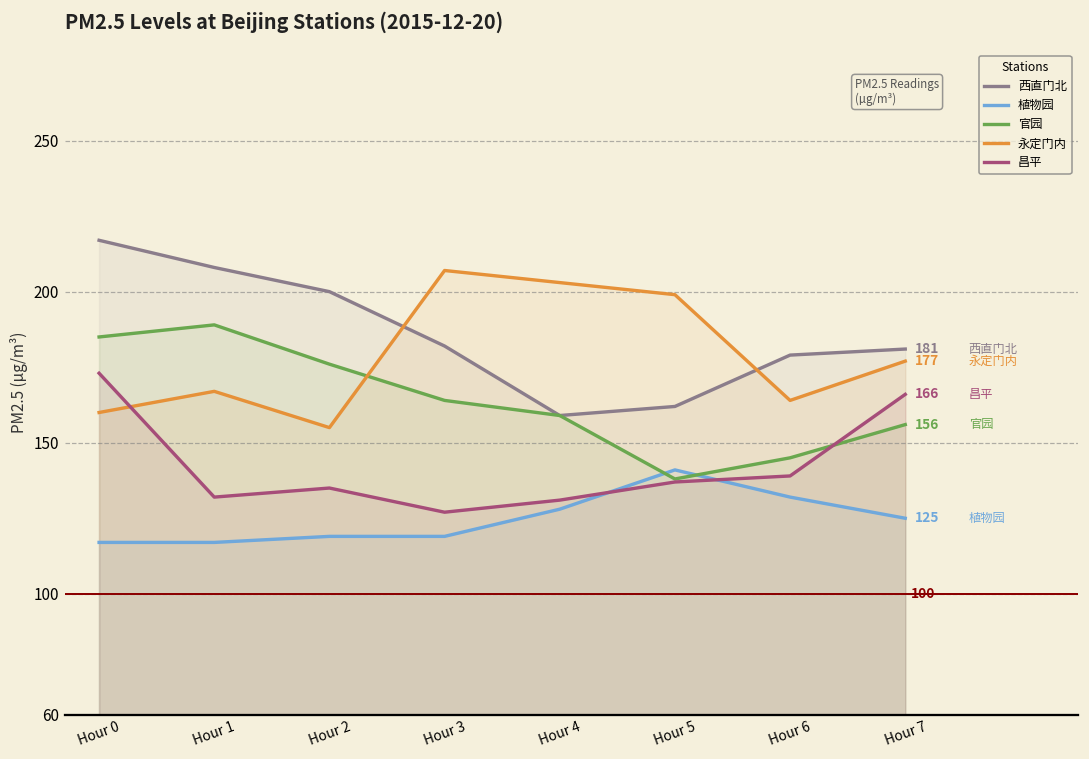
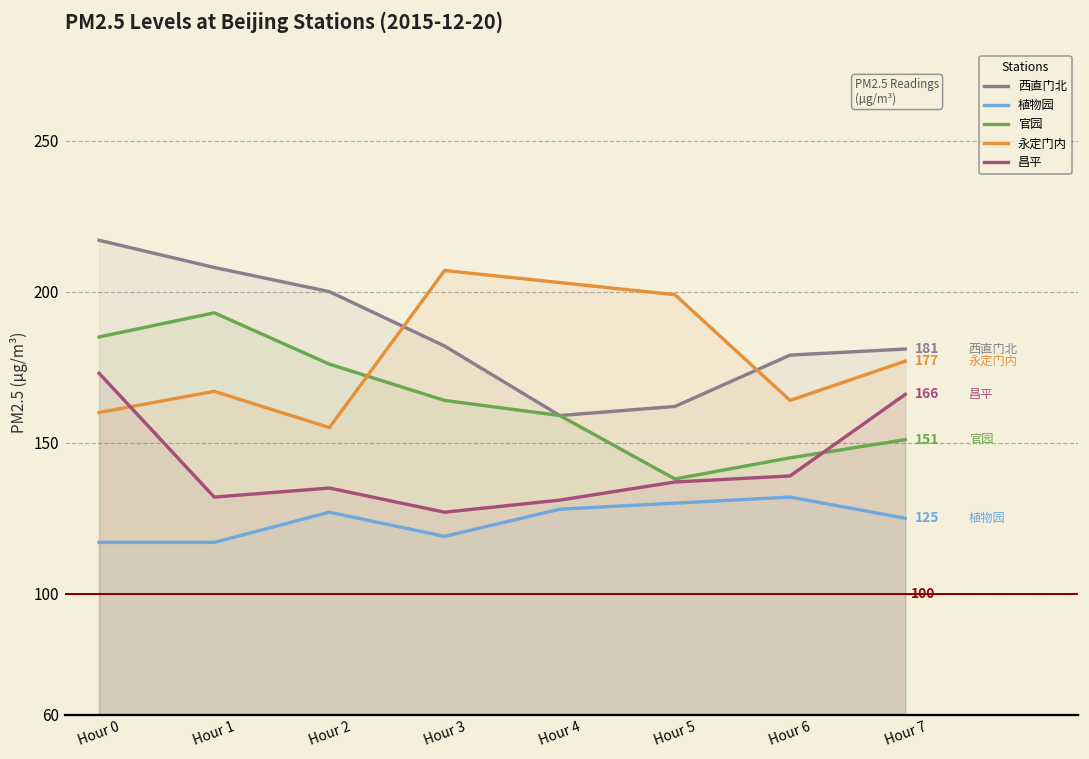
  {
    "植物园": {
      "Hour 0": 117,
      "Hour 1": 117,
-     "Hour 2": 119,
+     "Hour 2": 127,
      "Hour 3": 119,
      "Hour 4": 128,
-     "Hour 5": 141,
+     "Hour 5": 130,
      "Hour 6": 132
    },
    "官园": {
-     "Hour 1": 189,
-     "Hour 7": 156
+     "Hour 1": 193,
+     "Hour 7": 151
    },
    "永定门内": {
      "Hour 0": 160,
      "Hour 1": 167,
      "Hour 2": 155,
      "Hour 3": 207,
      "Hour 4": 203,
      "Hour 5": 199,
      "Hour 6": 164
    }
  }
